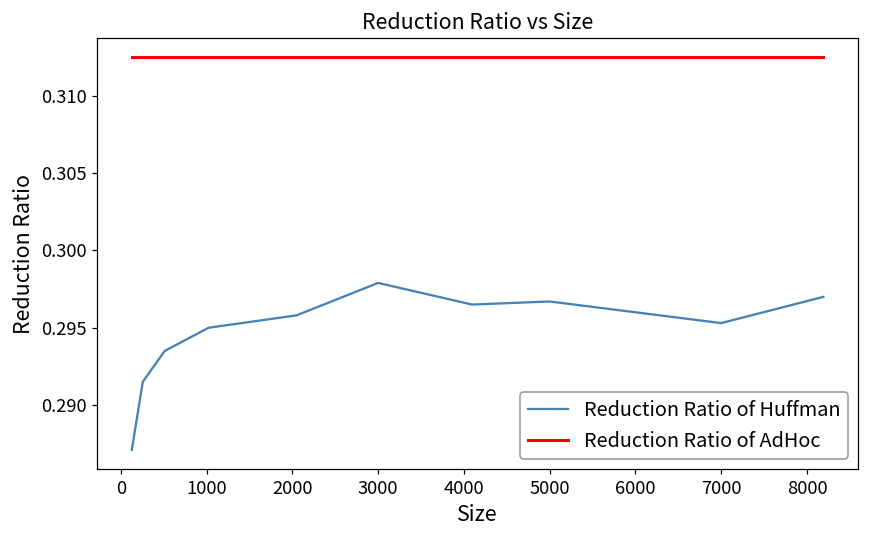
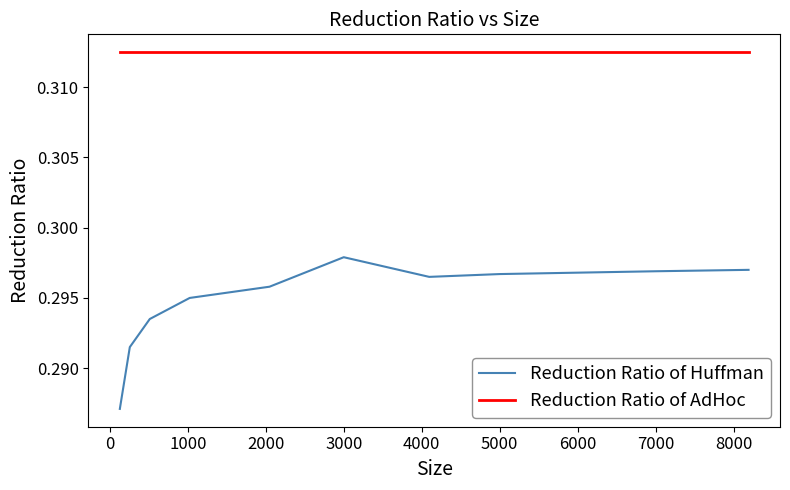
  {
    "Reduction Ratio of Huffman": {
      "3000": 0.2979,
      "5000": 0.2967,
-     "7000": 0.2953
+     "7000": 0.2969
    },
    "Reduction Ratio of AdHoc": {
      "3000": 0.3125,
      "5000": 0.3125,
      "7000": 0.3125
    }
  }
